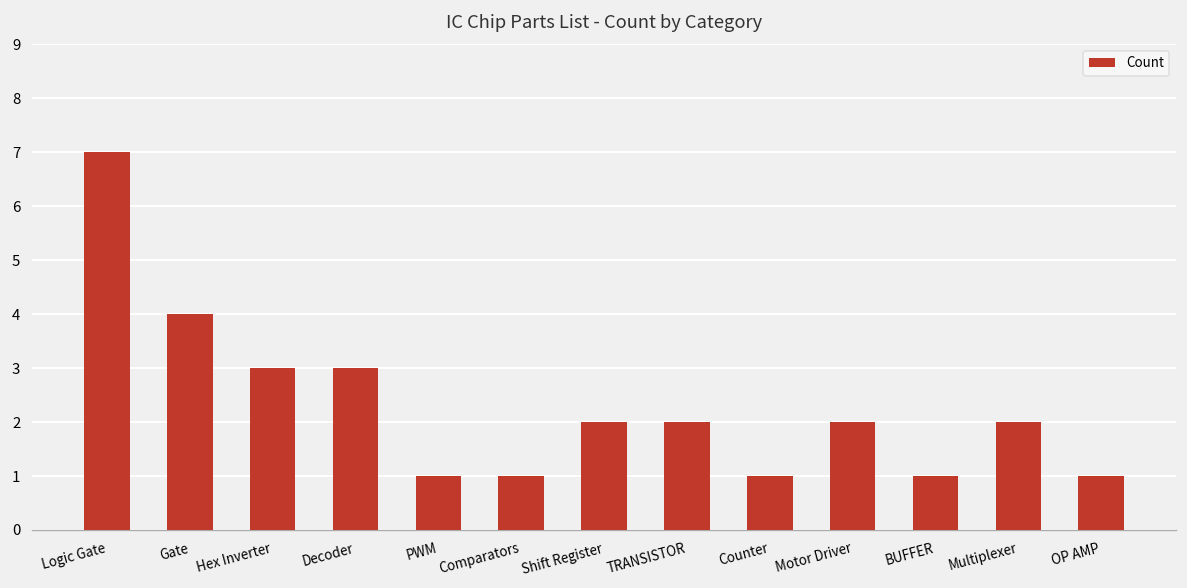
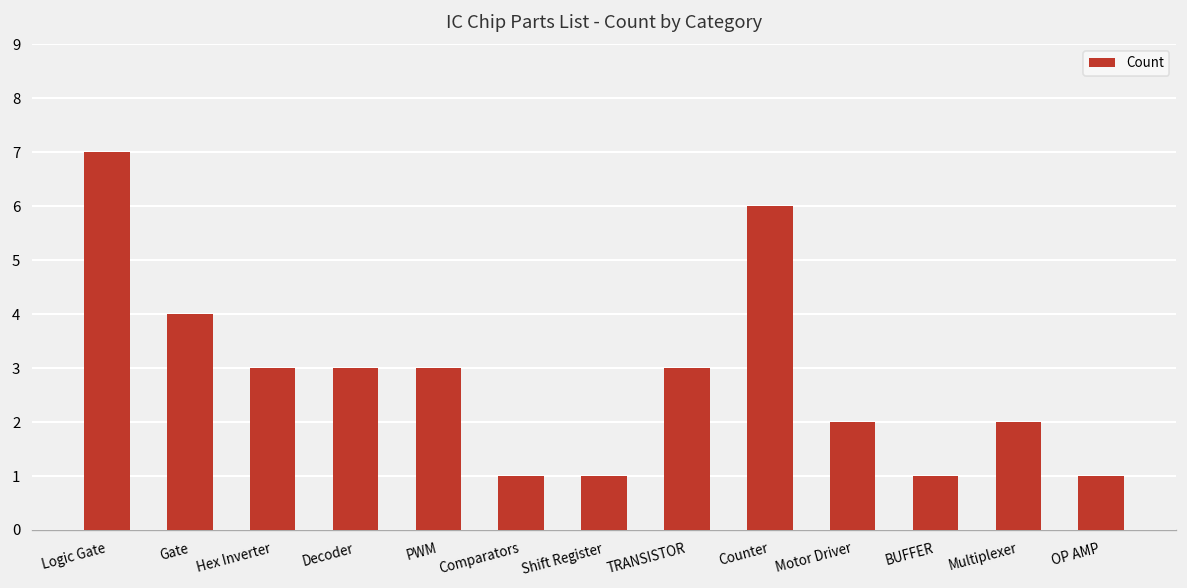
  {
    "Logic Gate": 7,
    "Gate": 4,
    "Hex Inverter": 3,
    "Decoder": 3,
-   "PWM": 1,
+   "PWM": 3,
    "Comparators": 1,
-   "Shift Register": 2,
-   "TRANSISTOR": 2,
-   "Counter": 1,
+   "Shift Register": 1,
+   "TRANSISTOR": 3,
+   "Counter": 6,
    "Motor Driver": 2,
    "BUFFER": 1,
    "Multiplexer": 2,
    "OP AMP": 1
  }
